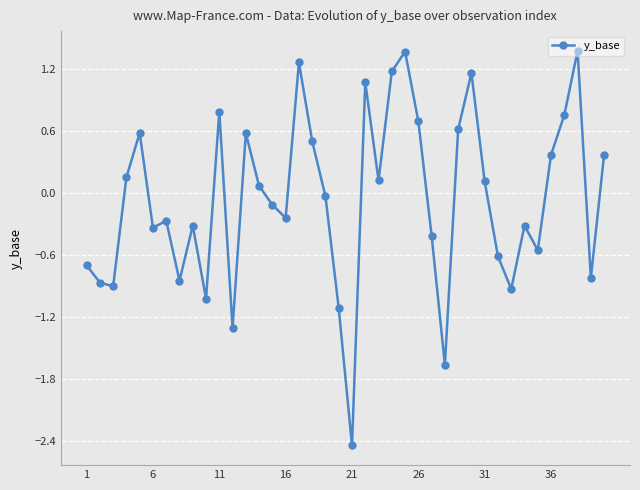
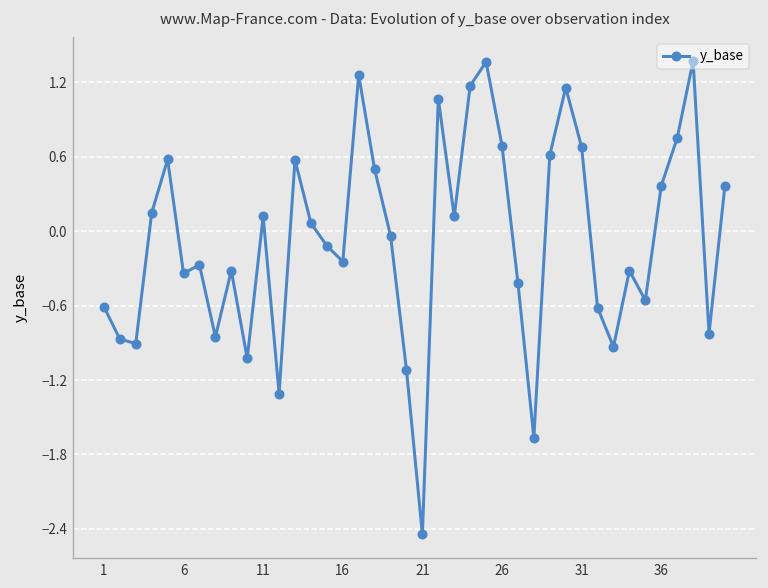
  {
-   "1": -0.70,
+   "1": -0.61,
    "6": -0.34,
-   "11": 0.78,
+   "11": 0.12,
    "16": -0.24,
    "21": -2.45,
    "26": 0.69,
-   "31": 0.11,
+   "31": 0.68,
    "36": 0.37
  }
